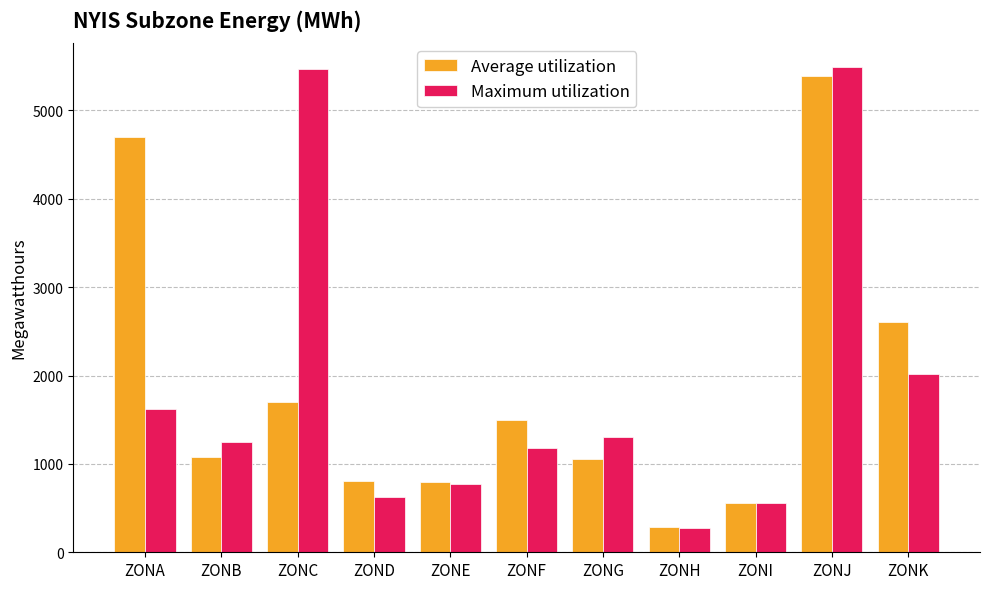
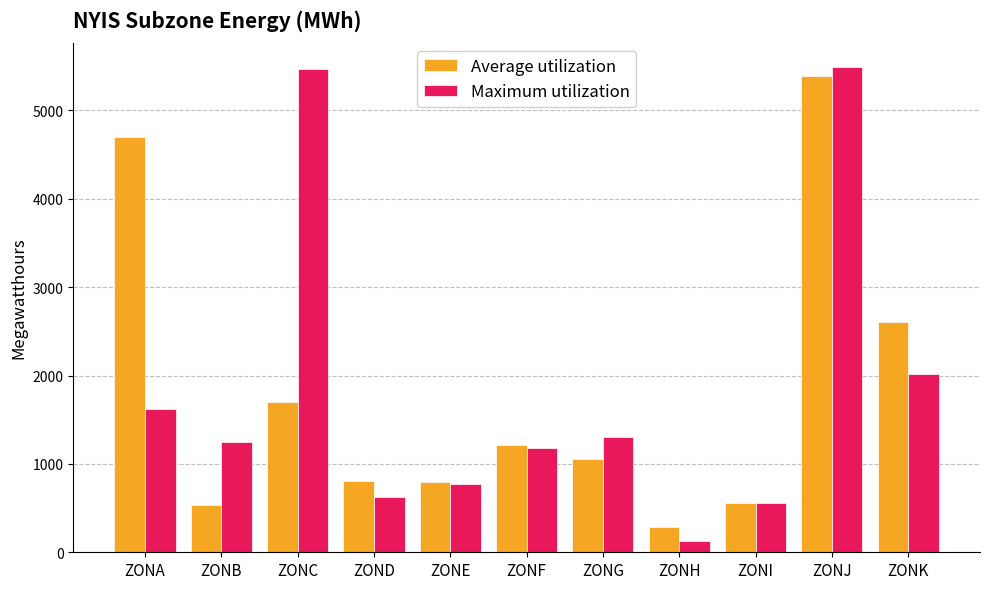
  {
    "Average utilization": {
      "ZONA": 4700,
-     "ZONB": 1100,
+     "ZONB": 500,
      "ZONC": 1700,
      "ZOND": 800,
      "ZONE": 800,
-     "ZONF": 1500,
+     "ZONF": 1200,
      "ZONG": 1100,
      "ZONH": 300,
      "ZONI": 600,
      "ZONJ": 5400,
      "ZONK": 2600
    },
    "Maximum utilization": {
      "ZONA": 1600,
      "ZONB": 1200,
      "ZONC": 5500,
      "ZOND": 600,
      "ZONE": 800,
      "ZONF": 1200,
      "ZONG": 1300,
-     "ZONH": 300,
+     "ZONH": 100,
      "ZONI": 600,
      "ZONJ": 5500,
      "ZONK": 2000
    }
  }
